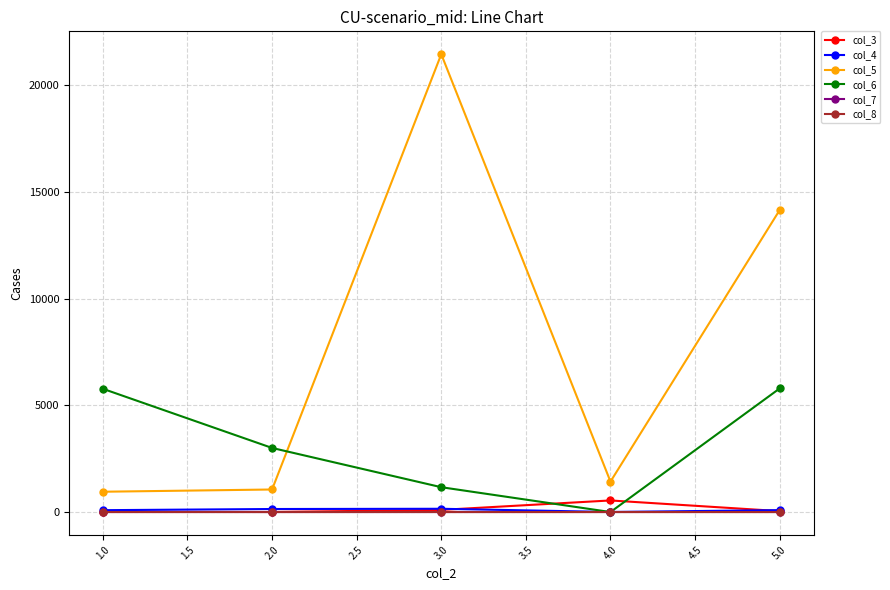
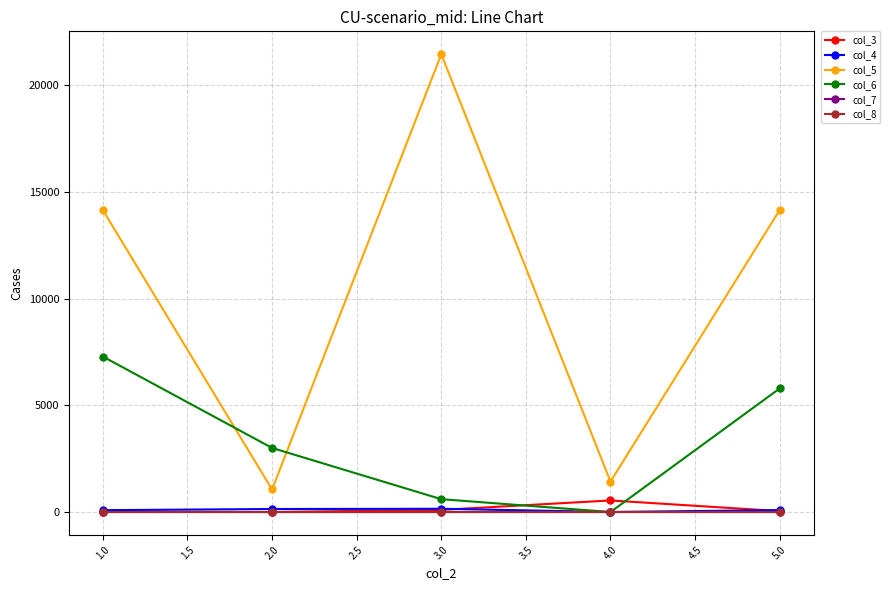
  {
    "col_3": {
      "4.0": 500
    },
    "col_4": {
      "2.0": 100
    },
    "col_5": {
-     "1.0": 1000,
+     "1.0": 14100,
      "2.0": 1100,
      "3.0": 21400,
      "4.0": 1400,
      "5.0": 14100
    },
    "col_6": {
-     "1.0": 5800,
+     "1.0": 7300,
      "2.0": 3000,
-     "3.0": 1200,
+     "3.0": 600,
      "5.0": 5800
    }
  }
